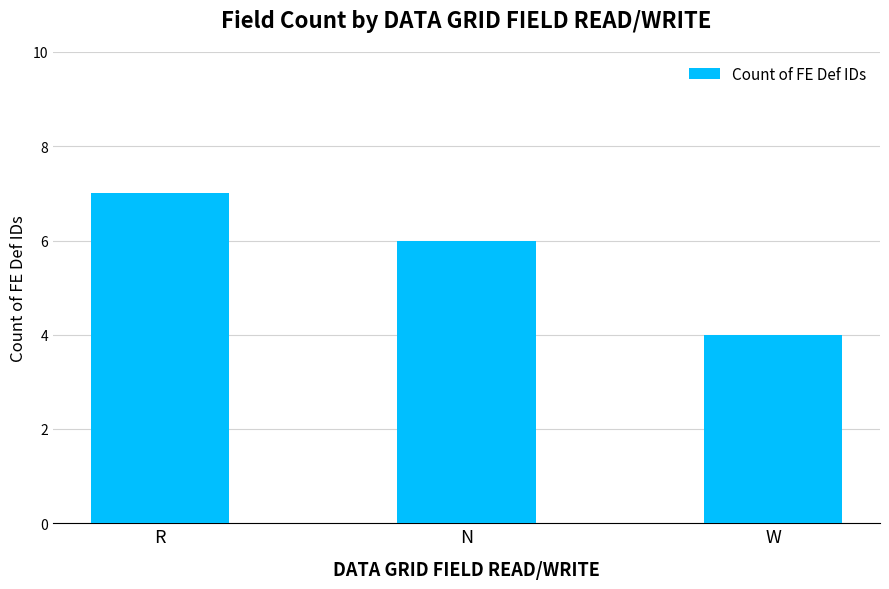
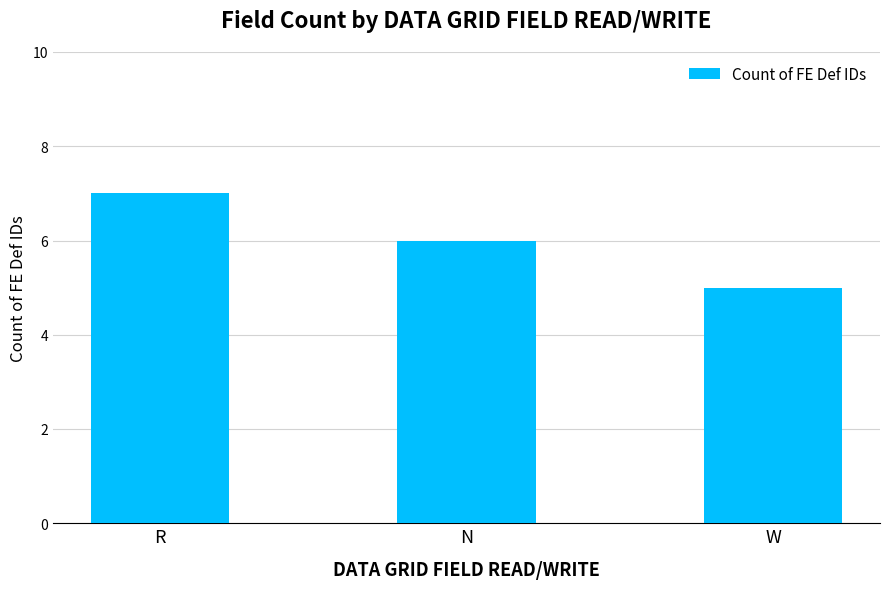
  {
    "R": 7,
    "N": 6,
-   "W": 4
+   "W": 5
  }
